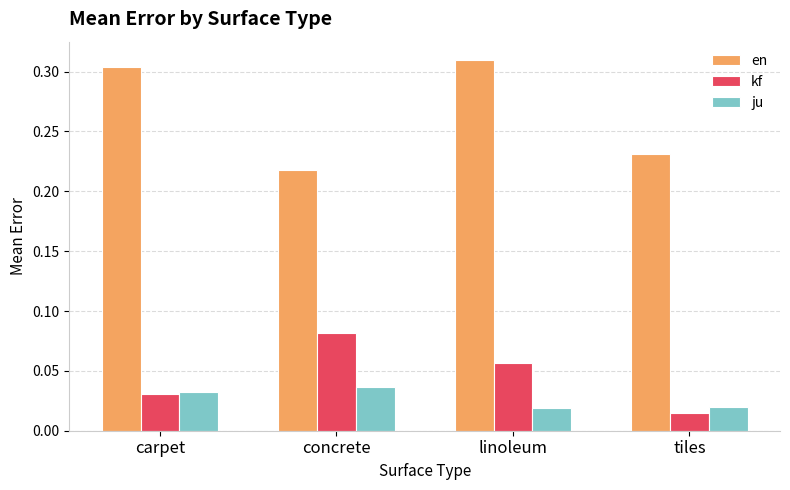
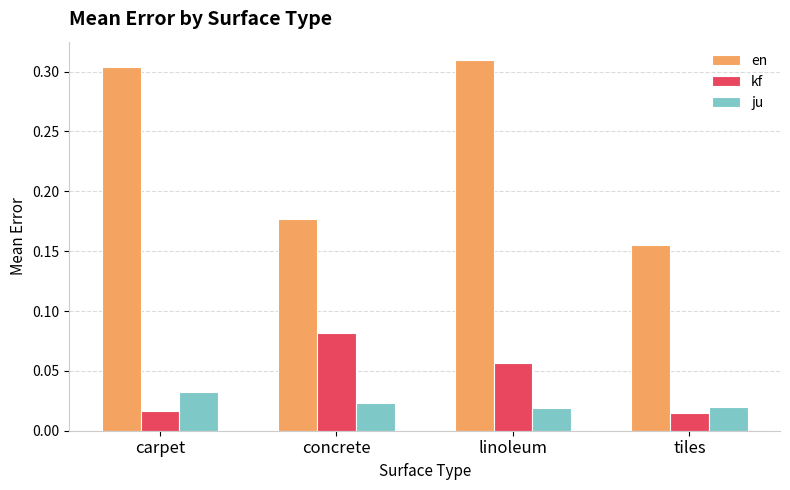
  {
    "en": {
      "carpet": 0.304,
-     "concrete": 0.218,
+     "concrete": 0.177,
      "linoleum": 0.310,
-     "tiles": 0.231
+     "tiles": 0.155
    },
    "kf": {
-     "carpet": 0.031,
+     "carpet": 0.017,
      "concrete": 0.081,
      "linoleum": 0.057,
      "tiles": 0.015
    },
    "ju": {
      "carpet": 0.032,
-     "concrete": 0.037,
+     "concrete": 0.023,
      "linoleum": 0.019,
      "tiles": 0.020
    }
  }
